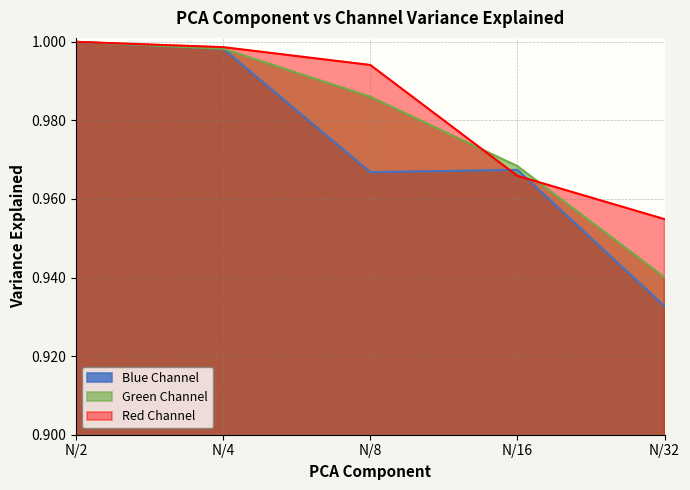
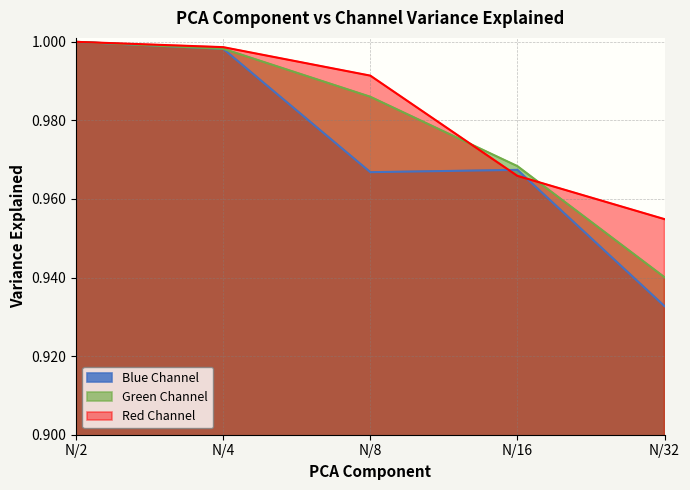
  {
    "Blue Channel": {
      "N/8": 0.967,
      "N/16": 0.967,
      "N/32": 0.933
    },
    "Green Channel": {
      "N/8": 0.986,
      "N/16": 0.968,
      "N/32": 0.940
    },
    "Red Channel": {
-     "N/8": 0.994,
+     "N/8": 0.991,
      "N/16": 0.966,
      "N/32": 0.955
    }
  }
